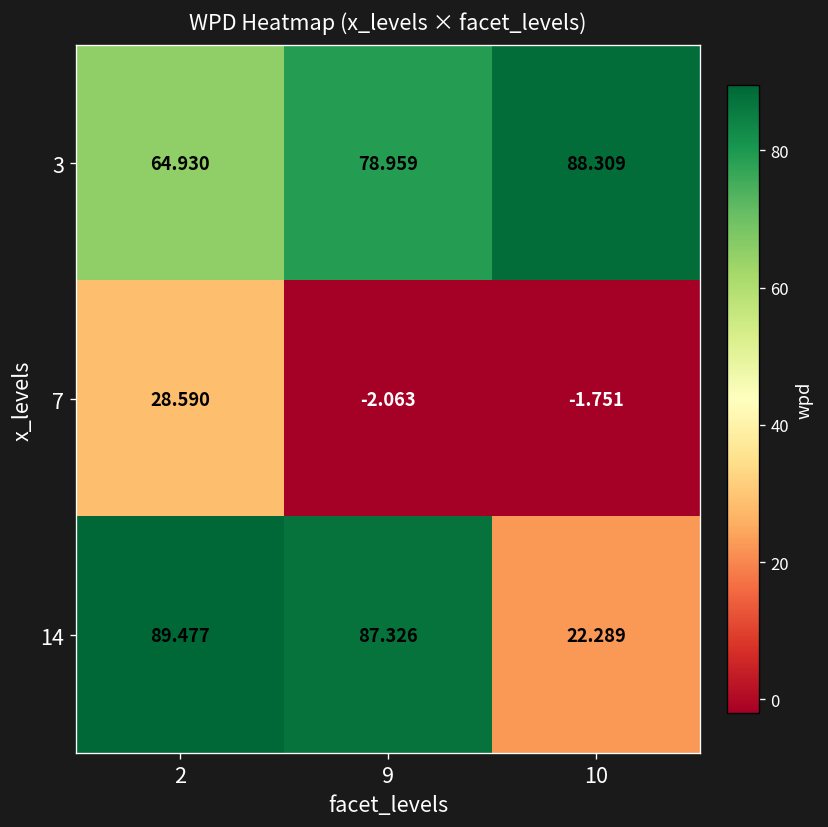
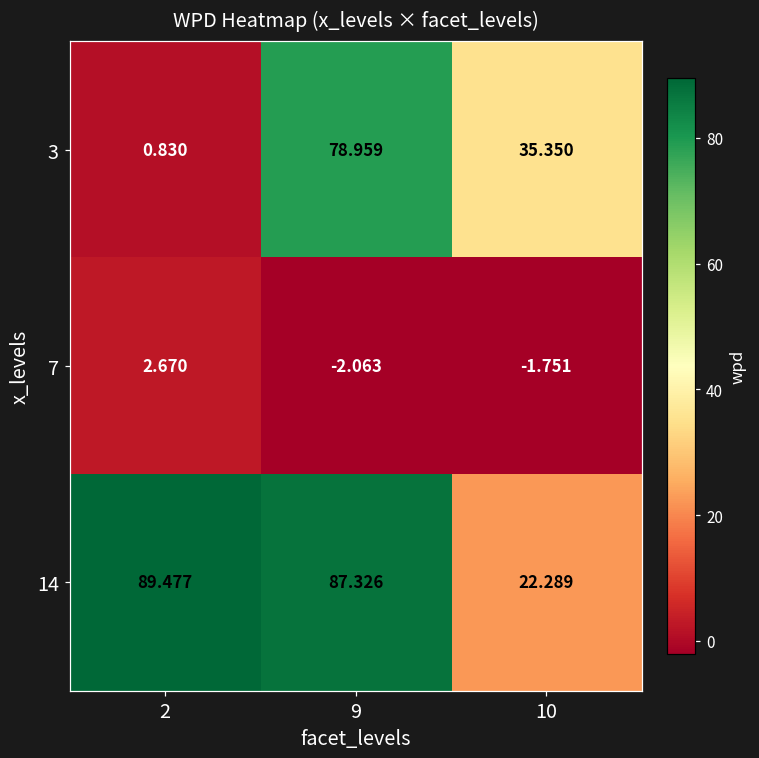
  {
    "3": {
-     "2": 64.930,
+     "2": 0.830,
      "9": 78.959,
-     "10": 88.309
+     "10": 35.350
    },
    "7": {
-     "2": 28.590,
+     "2": 2.670,
      "9": -2.063,
      "10": -1.751
    },
    "14": {
      "2": 89.477,
      "9": 87.326,
      "10": 22.289
    }
  }
